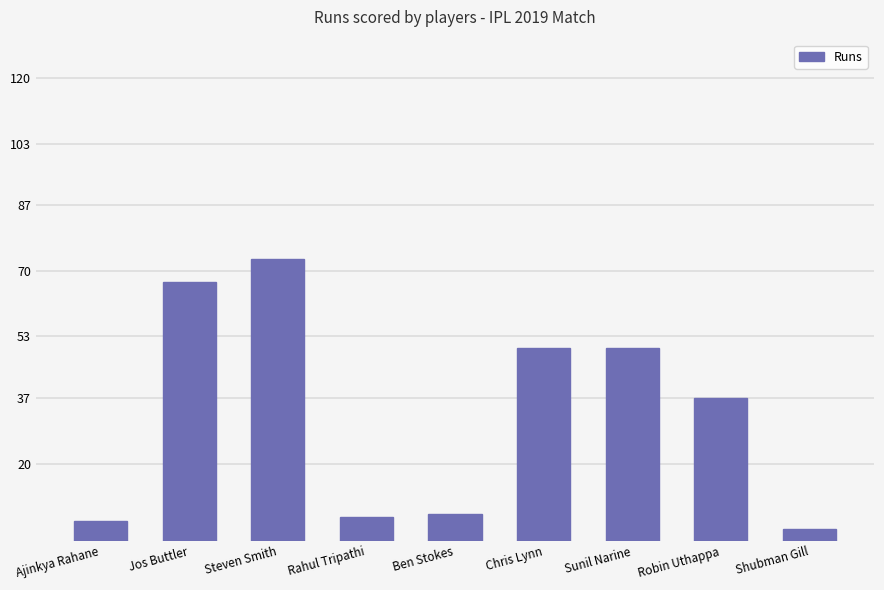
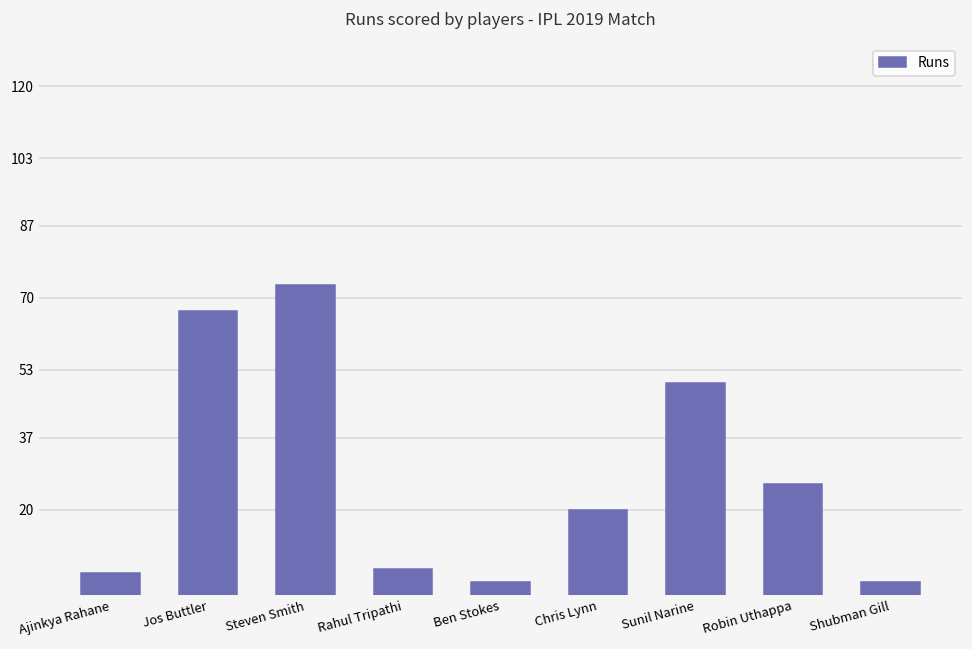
  {
    "Ajinkya Rahane": 5,
    "Jos Buttler": 67,
    "Steven Smith": 73,
    "Rahul Tripathi": 6,
-   "Ben Stokes": 7,
-   "Chris Lynn": 50,
+   "Ben Stokes": 3,
+   "Chris Lynn": 20,
    "Sunil Narine": 50,
-   "Robin Uthappa": 37,
+   "Robin Uthappa": 26,
    "Shubman Gill": 3
  }
